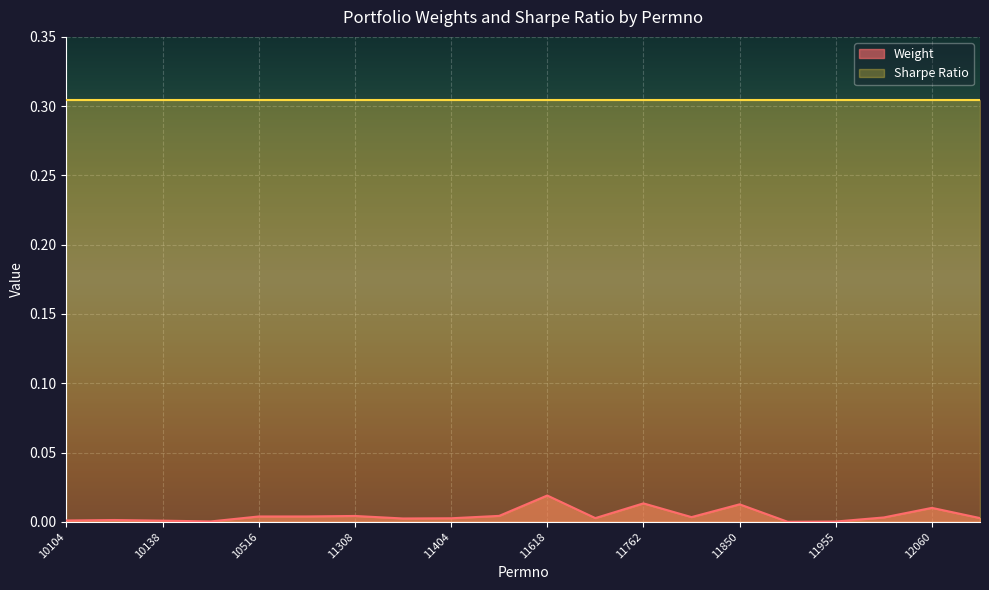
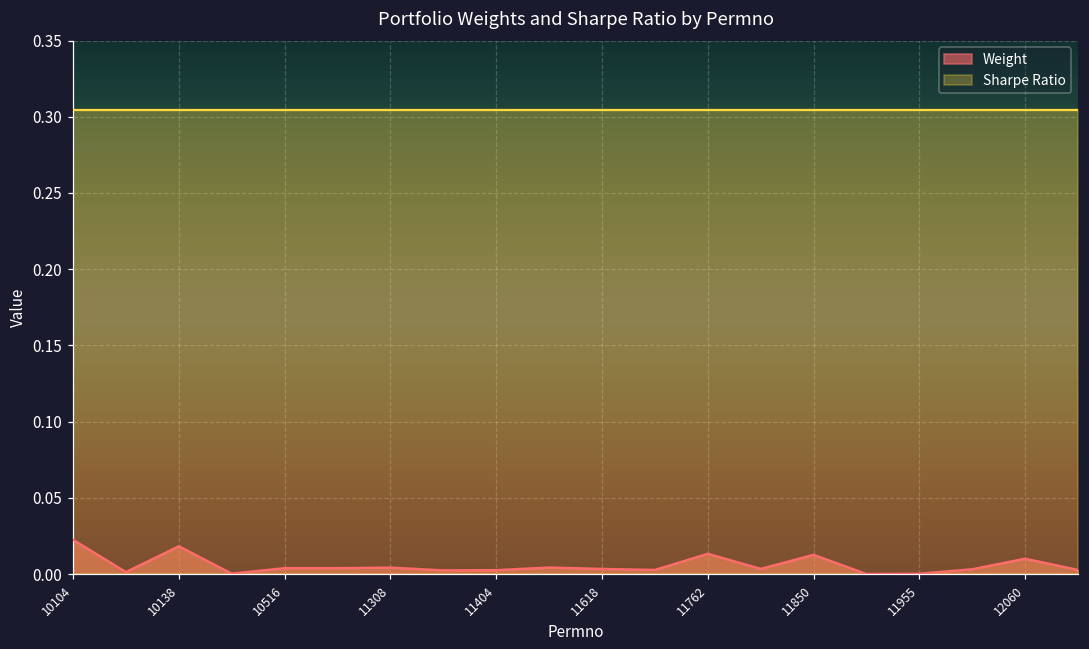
  {
    "Weight": {
-     "10104": 0.001,
-     "10138": 0.001,
+     "10104": 0.022,
+     "10138": 0.018,
      "10516": 0.004,
      "11308": 0.004,
      "11404": 0.003,
-     "11618": 0.019,
+     "11618": 0.003,
      "11762": 0.013,
      "11850": 0.013,
      "11955": 0.000,
      "12060": 0.010
    },
    "Sharpe Ratio": {
      "10104": 0.304,
      "10138": 0.304,
      "10516": 0.304,
      "11308": 0.304,
      "11404": 0.304,
      "11618": 0.304,
      "11762": 0.304,
      "11850": 0.304,
      "11955": 0.304,
      "12060": 0.304
    }
  }
